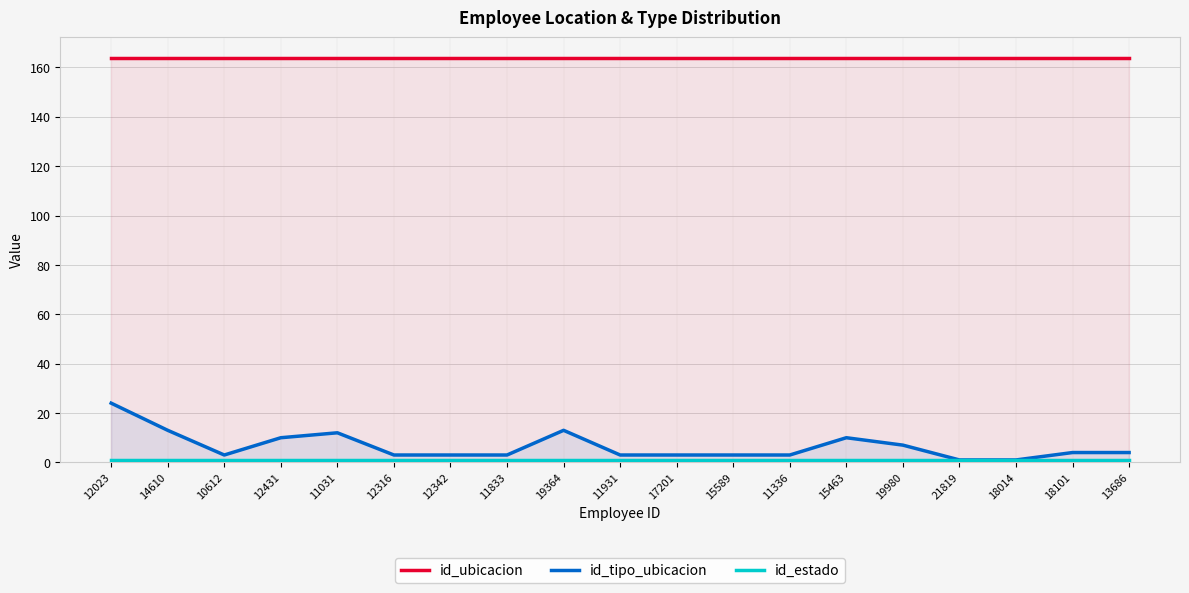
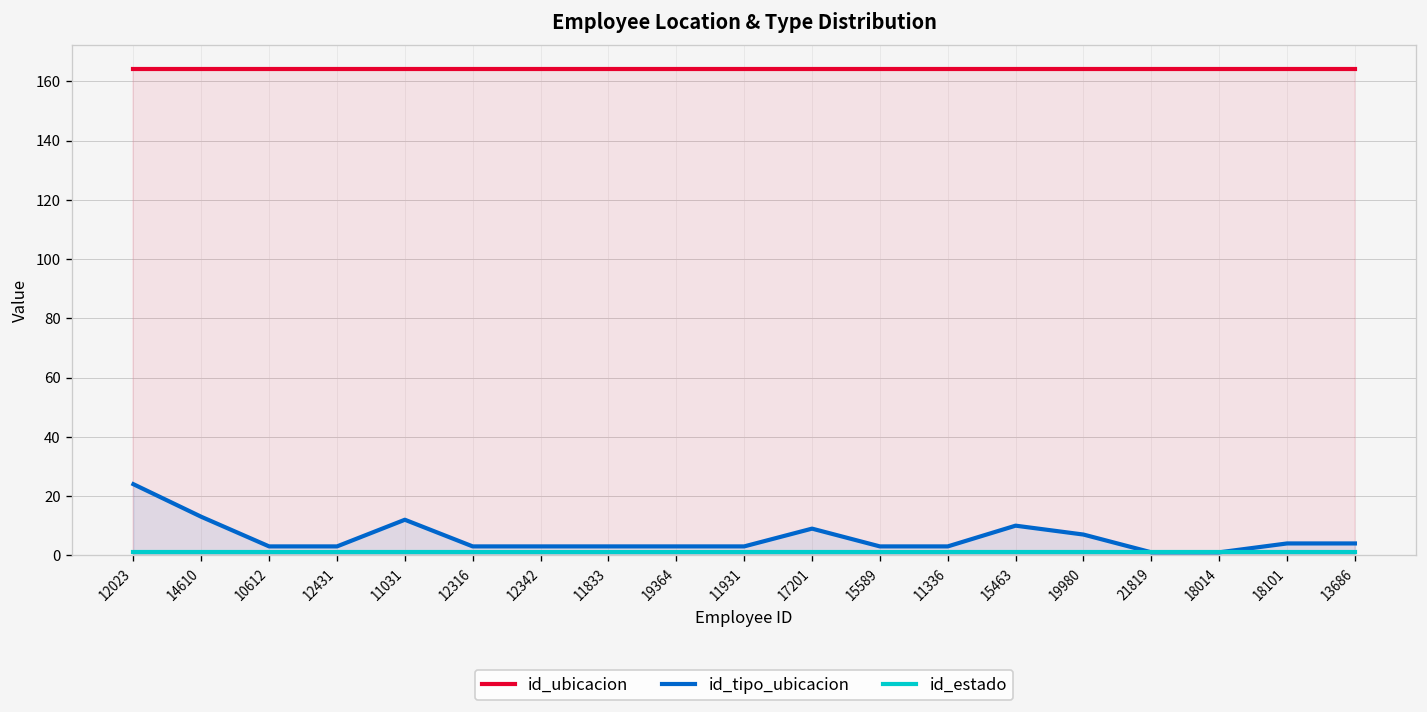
  {
    "id_ubicacion": {
      "12023": 164,
      "14610": 164,
      "10612": 164,
      "12431": 164,
      "11031": 164,
      "12316": 164,
      "12342": 164,
      "11833": 164,
      "19364": 164,
      "11931": 164,
      "17201": 164,
      "15589": 164,
      "11336": 164,
      "15463": 164,
      "19980": 164,
      "21819": 164,
      "18014": 164,
      "18101": 164,
      "13686": 164
    },
    "id_tipo_ubicacion": {
      "12023": 24,
      "14610": 13,
      "10612": 3,
-     "12431": 10,
+     "12431": 3,
      "11031": 12,
      "12316": 3,
      "12342": 3,
      "11833": 3,
-     "19364": 13,
+     "19364": 3,
      "11931": 3,
-     "17201": 3,
+     "17201": 9,
      "15589": 3,
      "11336": 3,
      "15463": 10,
      "19980": 7,
      "18101": 4,
      "13686": 4
    },
    "id_estado": {
      "12023": 1,
      "14610": 1,
      "10612": 1,
      "12431": 1,
      "11031": 1,
      "12316": 1,
      "12342": 1,
      "11833": 1,
      "19364": 1,
      "11931": 1,
      "17201": 1,
      "15589": 1,
      "11336": 1,
      "15463": 1,
      "19980": 1,
      "18101": 1,
      "13686": 1
    }
  }
